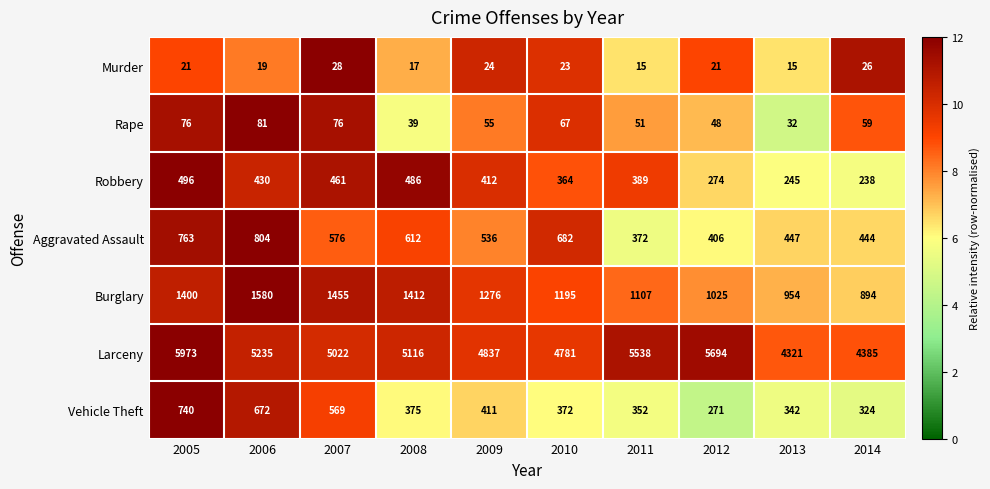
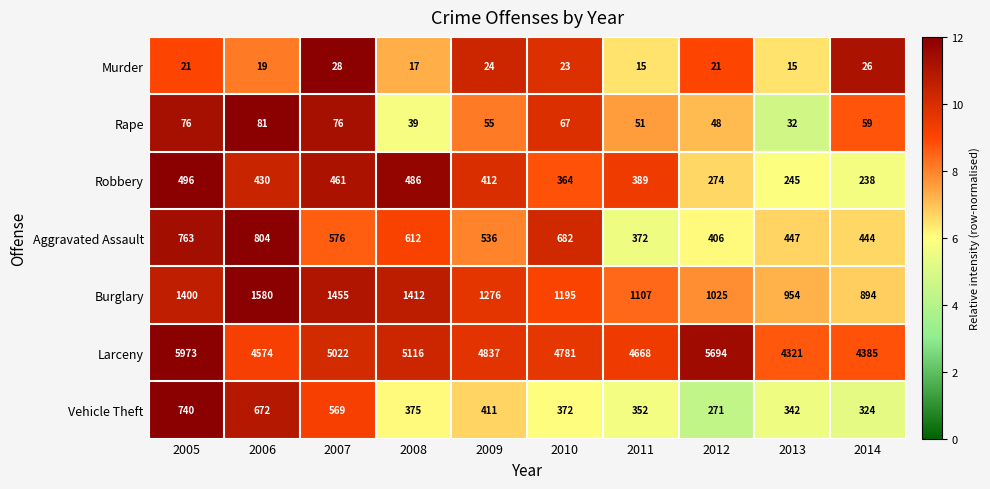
  {
    "Murder": {
      "2005": 21,
      "2006": 19,
      "2007": 28,
      "2008": 17,
      "2009": 24,
      "2010": 23,
      "2011": 15,
      "2012": 21,
      "2013": 15,
      "2014": 26
    },
    "Rape": {
      "2005": 76,
      "2006": 81,
      "2007": 76,
      "2008": 39,
      "2009": 55,
      "2010": 67,
      "2011": 51,
      "2012": 48,
      "2013": 32,
      "2014": 59
    },
    "Robbery": {
      "2005": 496,
      "2006": 430,
      "2007": 461,
      "2008": 486,
      "2009": 412,
      "2010": 364,
      "2011": 389,
      "2012": 274,
      "2013": 245,
      "2014": 238
    },
    "Aggravated Assault": {
      "2005": 763,
      "2006": 804,
      "2007": 576,
      "2008": 612,
      "2009": 536,
      "2010": 682,
      "2011": 372,
      "2012": 406,
      "2013": 447,
      "2014": 444
    },
    "Burglary": {
      "2005": 1400,
      "2006": 1580,
      "2007": 1455,
      "2008": 1412,
      "2009": 1276,
      "2010": 1195,
      "2011": 1107,
      "2012": 1025,
      "2013": 954,
      "2014": 894
    },
    "Larceny": {
      "2005": 5973,
-     "2006": 5235,
+     "2006": 4574,
      "2007": 5022,
      "2008": 5116,
      "2009": 4837,
      "2010": 4781,
-     "2011": 5538,
+     "2011": 4668,
      "2012": 5694,
      "2013": 4321,
      "2014": 4385
    },
    "Vehicle Theft": {
      "2005": 740,
      "2006": 672,
      "2007": 569,
      "2008": 375,
      "2009": 411,
      "2010": 372,
      "2011": 352,
      "2012": 271,
      "2013": 342,
      "2014": 324
    }
  }
